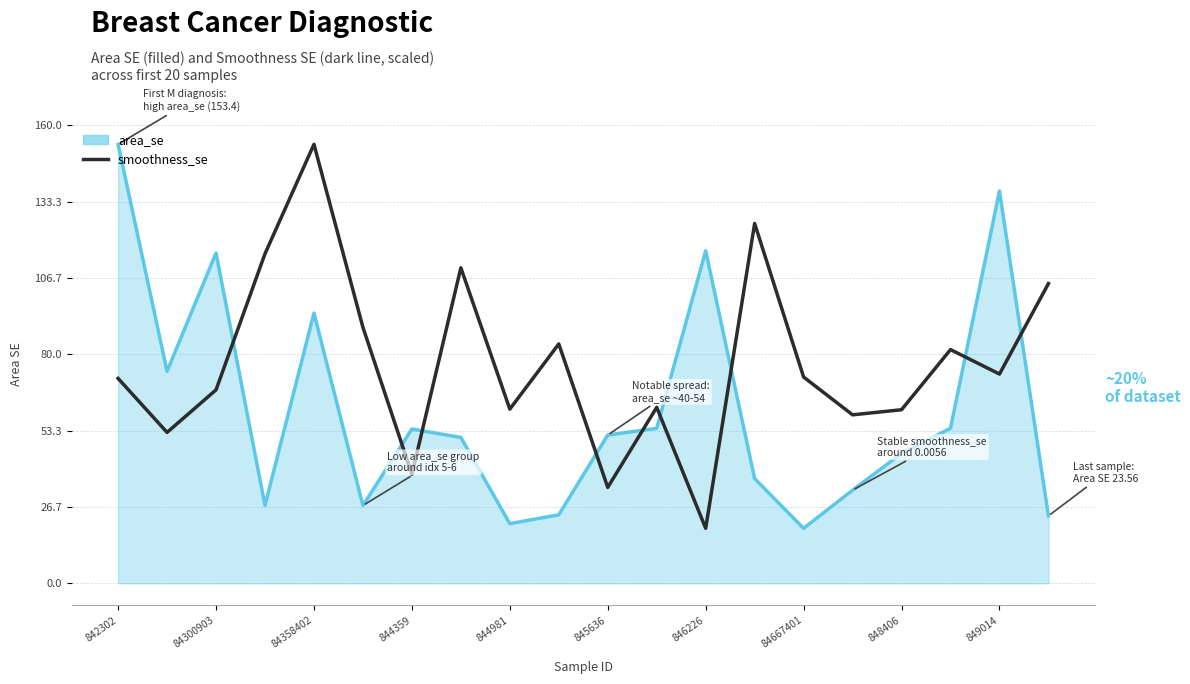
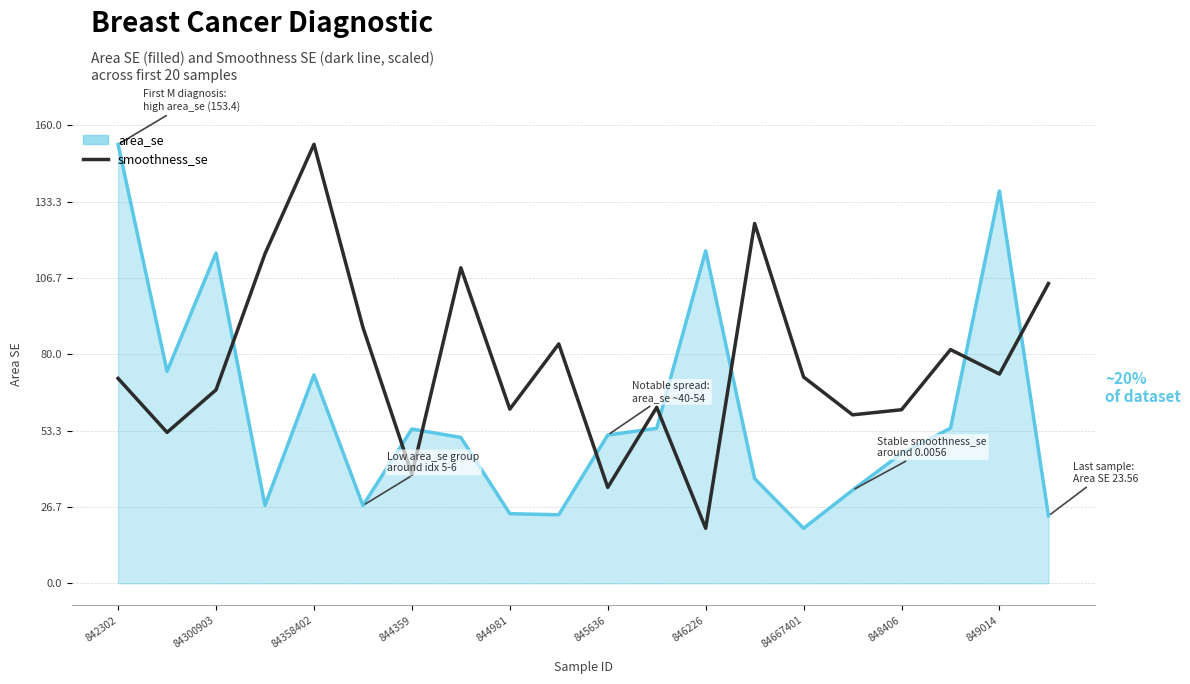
  {
    "area_se": {
      "84300903": 115,
-     "84358402": 94,
+     "84358402": 73,
      "844359": 54,
-     "844981": 21,
+     "844981": 24,
      "845636": 52,
      "846226": 116,
      "84667401": 19,
      "849014": 137
    }
  }
